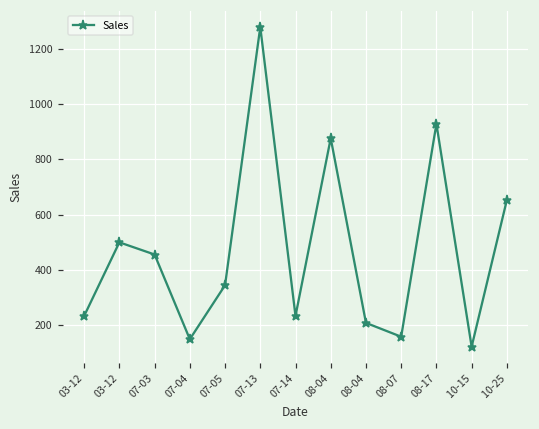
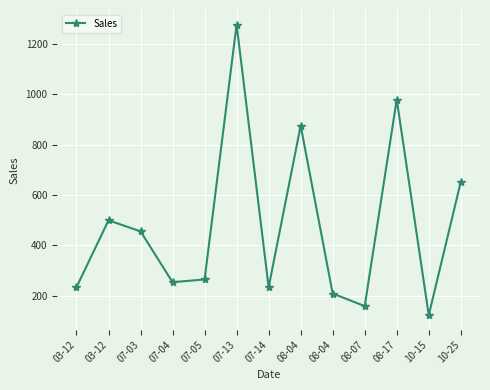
  {
    "07-03": 460,
-   "07-04": 150,
-   "07-05": 350,
+   "07-04": 250,
+   "07-05": 270,
    "07-13": 1280,
    "07-14": 230,
    "08-07": 160,
-   "08-17": 930,
+   "08-17": 980,
    "10-15": 120,
    "10-25": 650
  }
